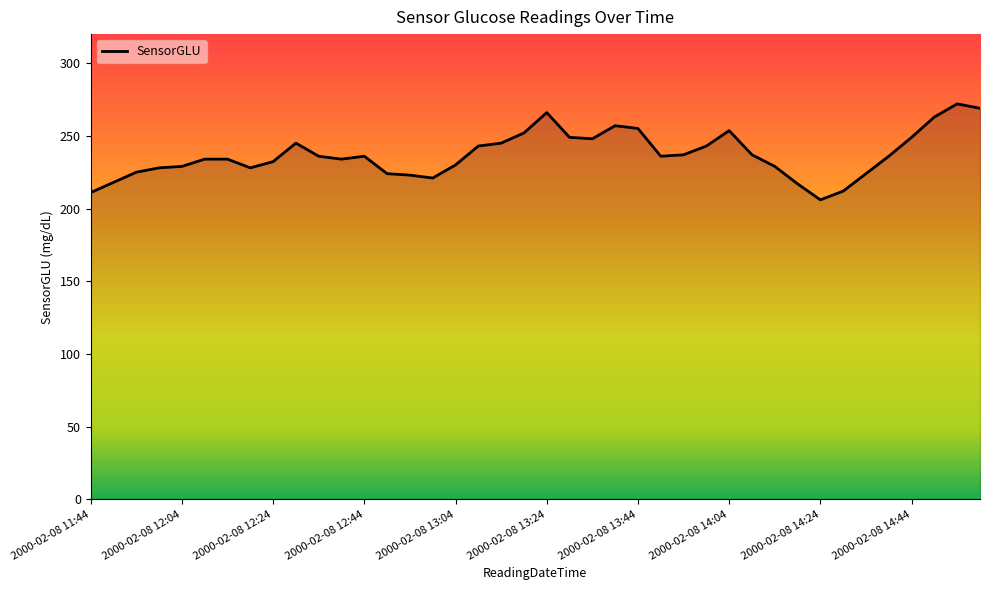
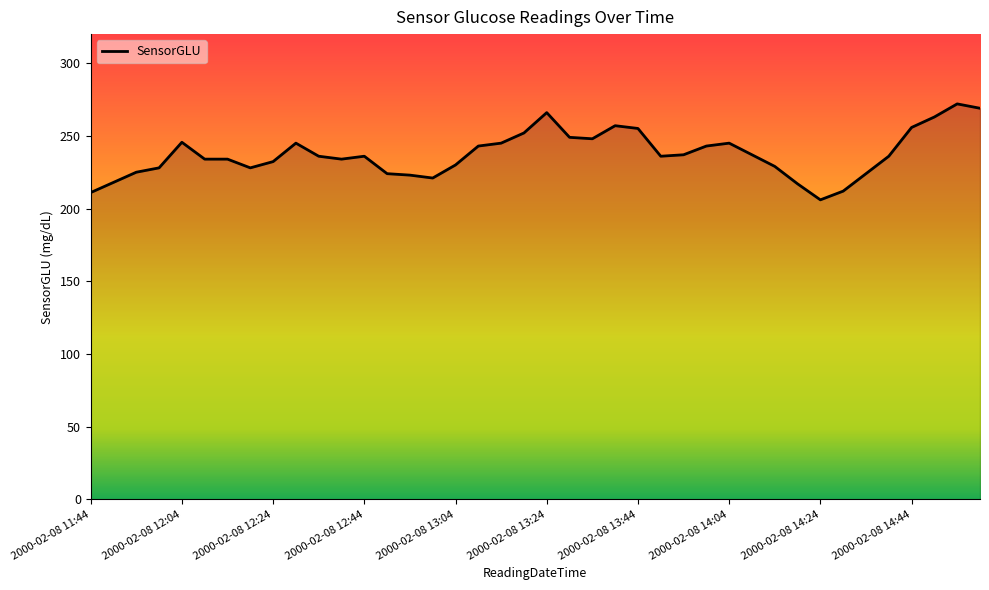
  {
    "2000-02-08 11:44": 211,
-   "2000-02-08 12:04": 229,
+   "2000-02-08 12:04": 246,
    "2000-02-08 12:24": 232,
    "2000-02-08 12:44": 236,
    "2000-02-08 13:04": 230,
    "2000-02-08 13:24": 266,
    "2000-02-08 13:44": 255,
-   "2000-02-08 14:04": 254,
+   "2000-02-08 14:04": 245,
    "2000-02-08 14:24": 206,
-   "2000-02-08 14:44": 249
+   "2000-02-08 14:44": 256
  }
